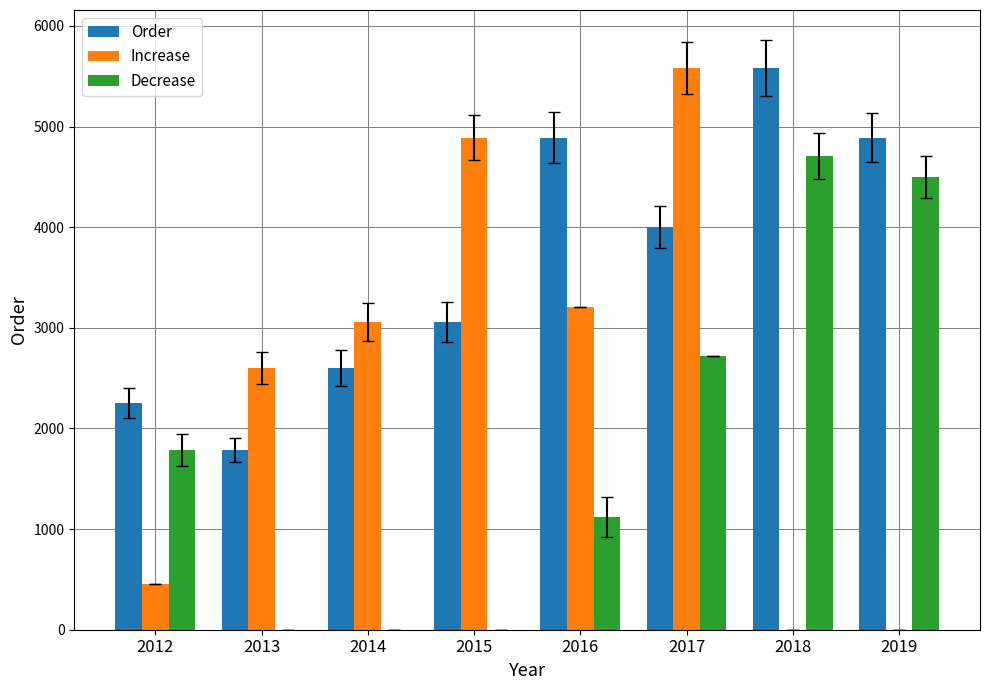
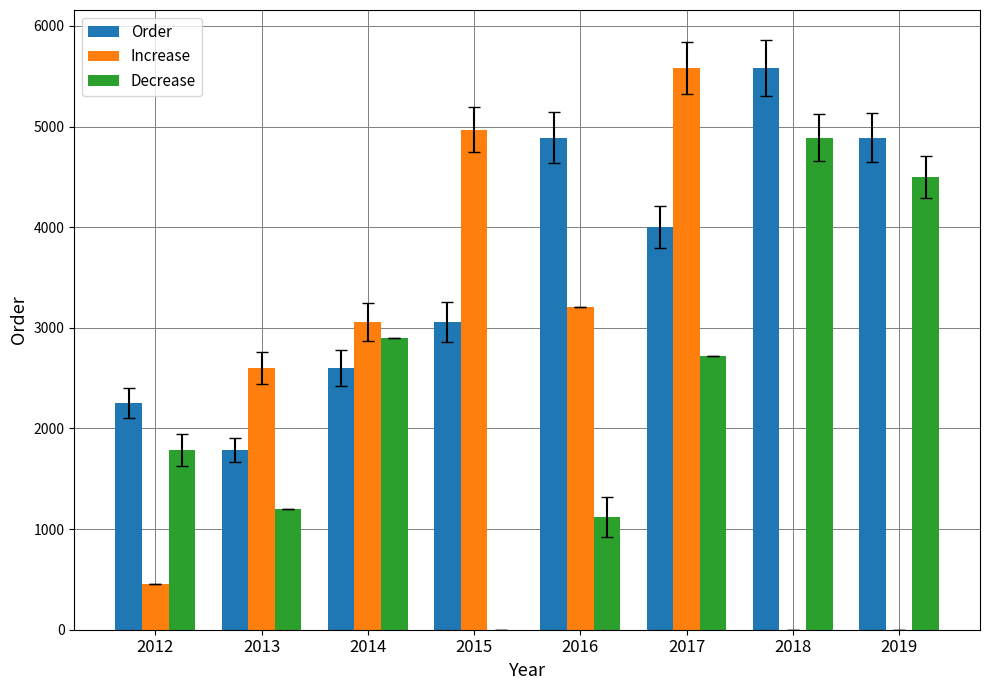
  {
    "Increase": {
      "2012": 450,
      "2013": 2600,
      "2014": 3060,
-     "2015": 4890,
+     "2015": 4970,
      "2016": 3210,
      "2017": 5590,
      "2018": 0,
      "2019": 0
    },
    "Decrease": {
      "2012": 1790,
-     "2013": 0,
-     "2014": 0,
+     "2013": 1200,
+     "2014": 2900,
      "2015": 0,
      "2016": 1120,
      "2017": 2720,
-     "2018": 4710,
+     "2018": 4890,
      "2019": 4500
    }
  }
